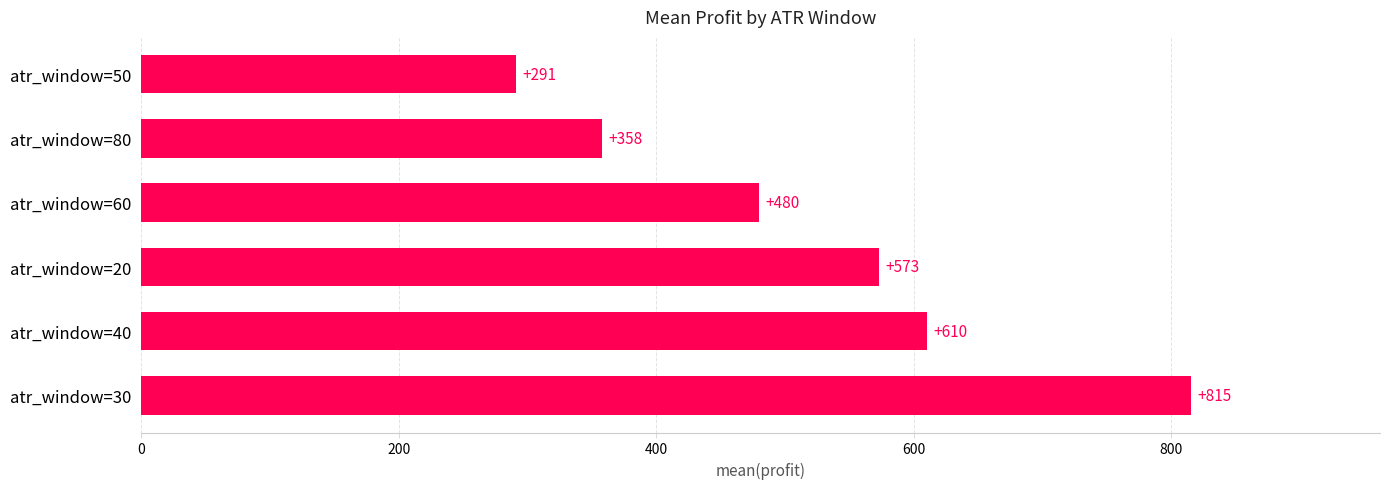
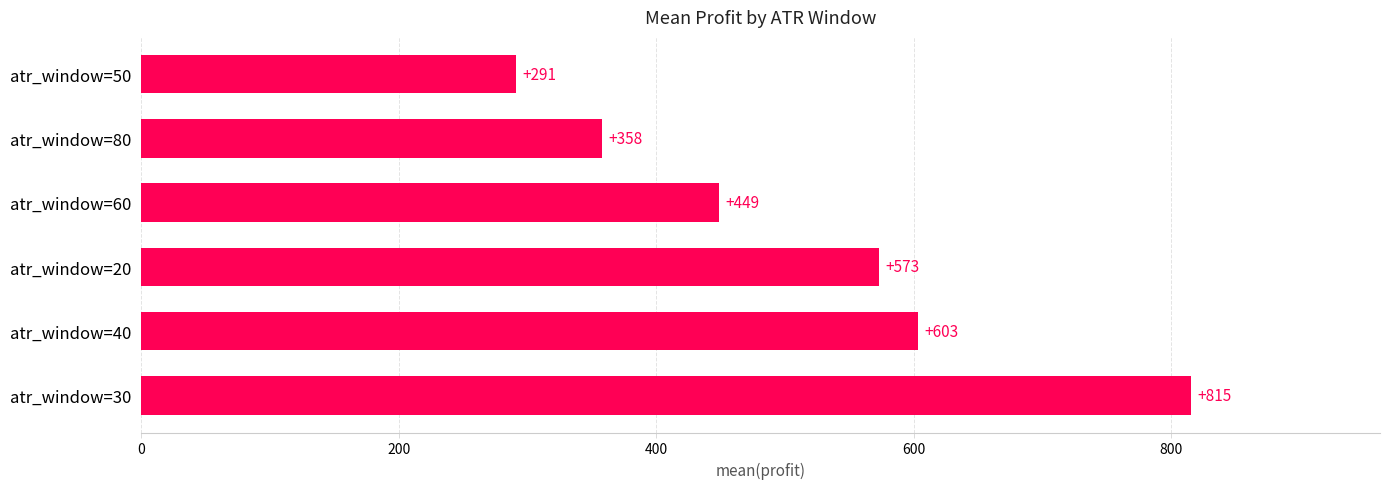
  {
    "atr_window=50": "+291",
    "atr_window=80": "+358",
-   "atr_window=60": "+480",
+   "atr_window=60": "+449",
    "atr_window=20": "+573",
-   "atr_window=40": "+610",
+   "atr_window=40": "+603",
    "atr_window=30": "+815"
  }
